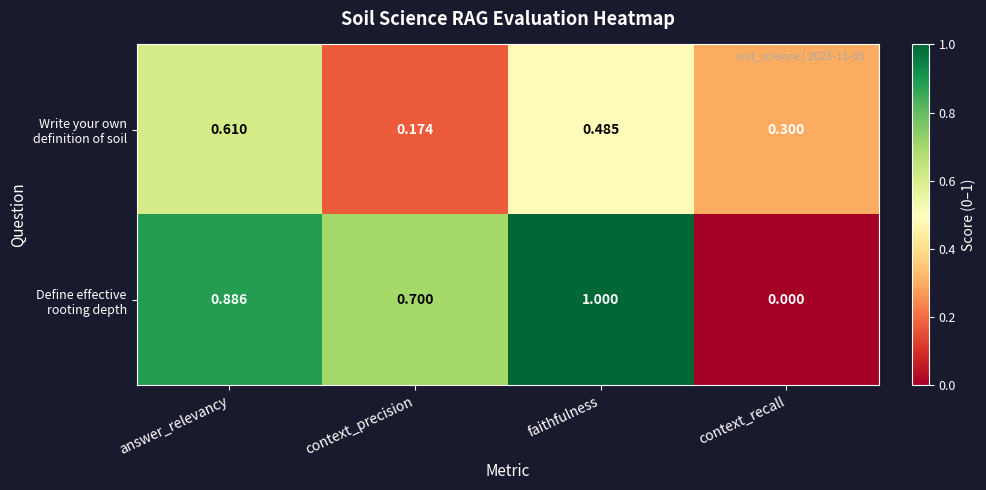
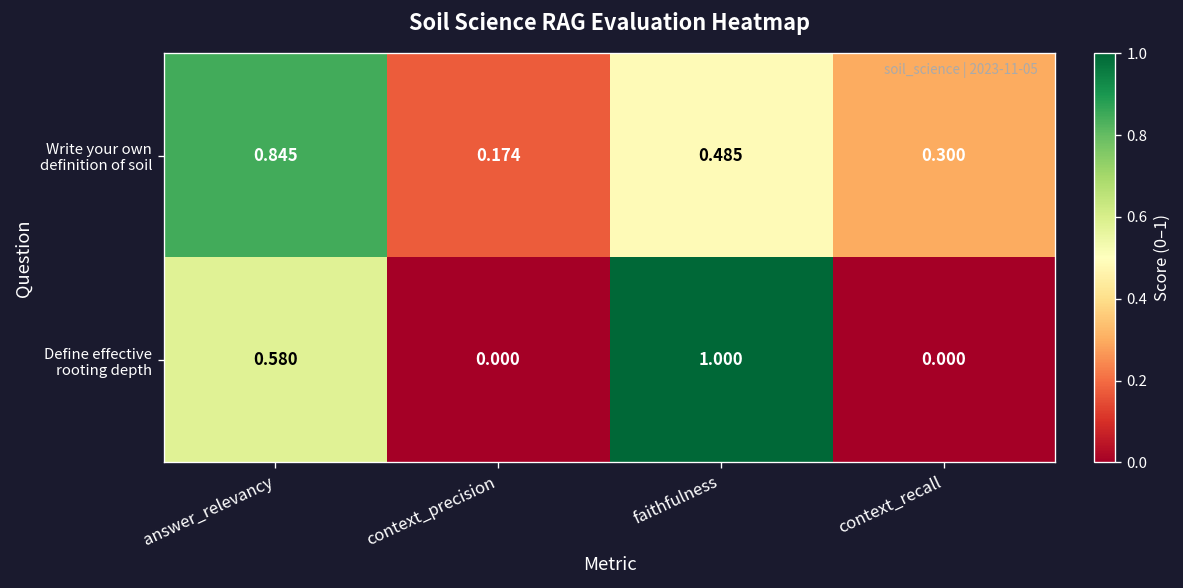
  {
    "Write your own definition of soil": {
-     "answer_relevancy": 0.610,
+     "answer_relevancy": 0.845,
      "context_precision": 0.174,
      "faithfulness": 0.485
    },
    "Define effective rooting depth": {
-     "answer_relevancy": 0.886,
-     "context_precision": 0.700,
+     "answer_relevancy": 0.580,
+     "context_precision": 0.000,
      "faithfulness": 1.000,
      "context_recall": 0.000
    }
  }
